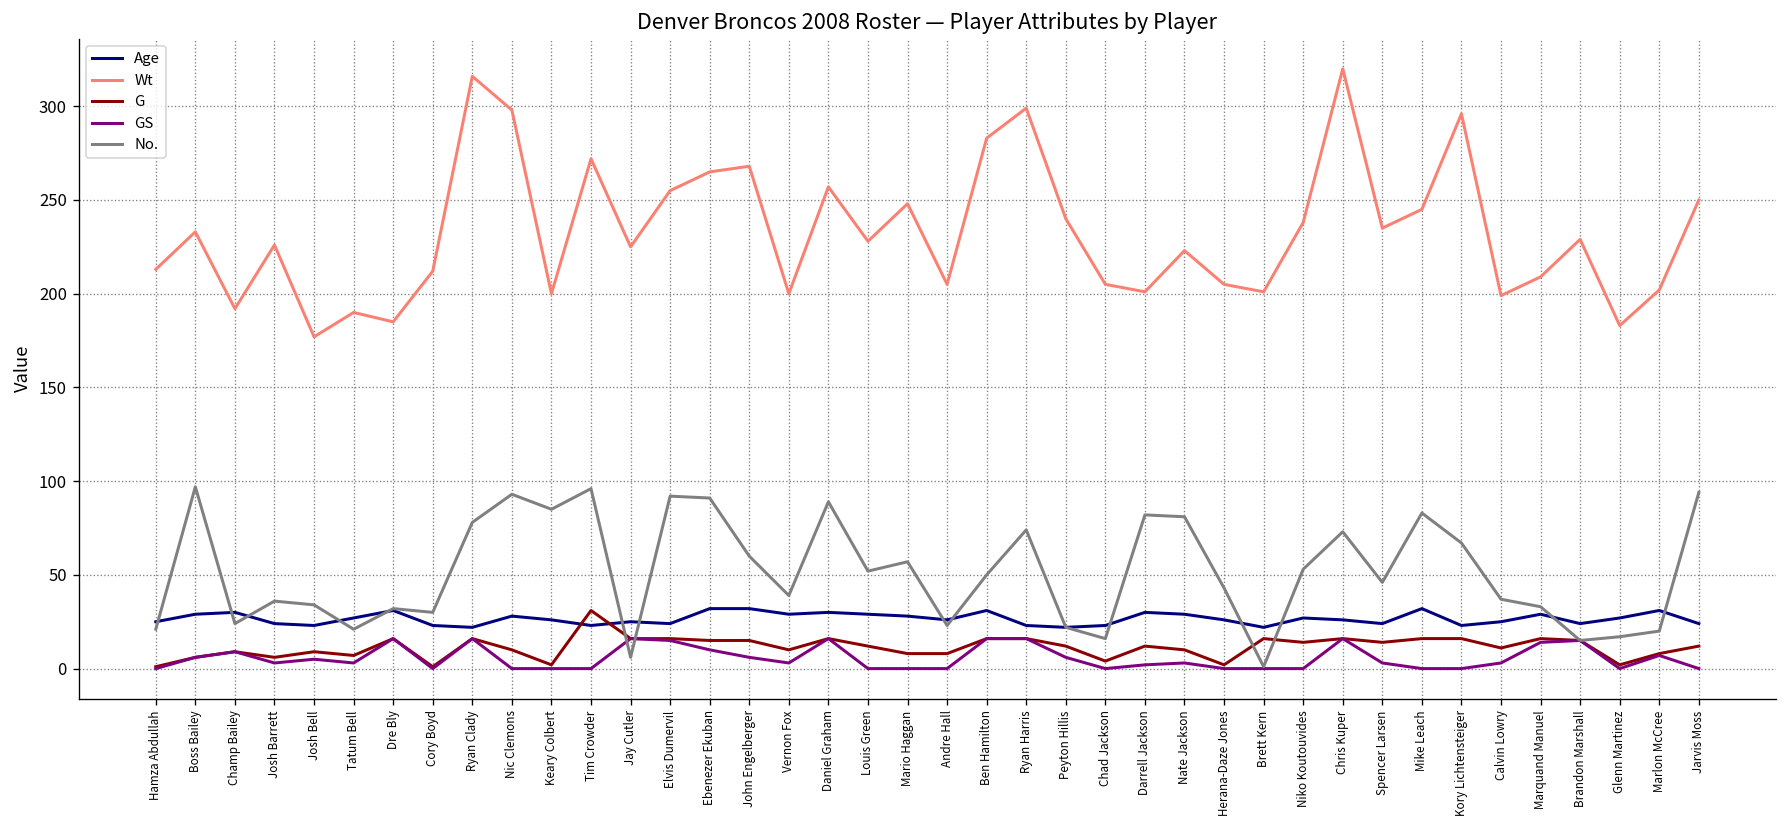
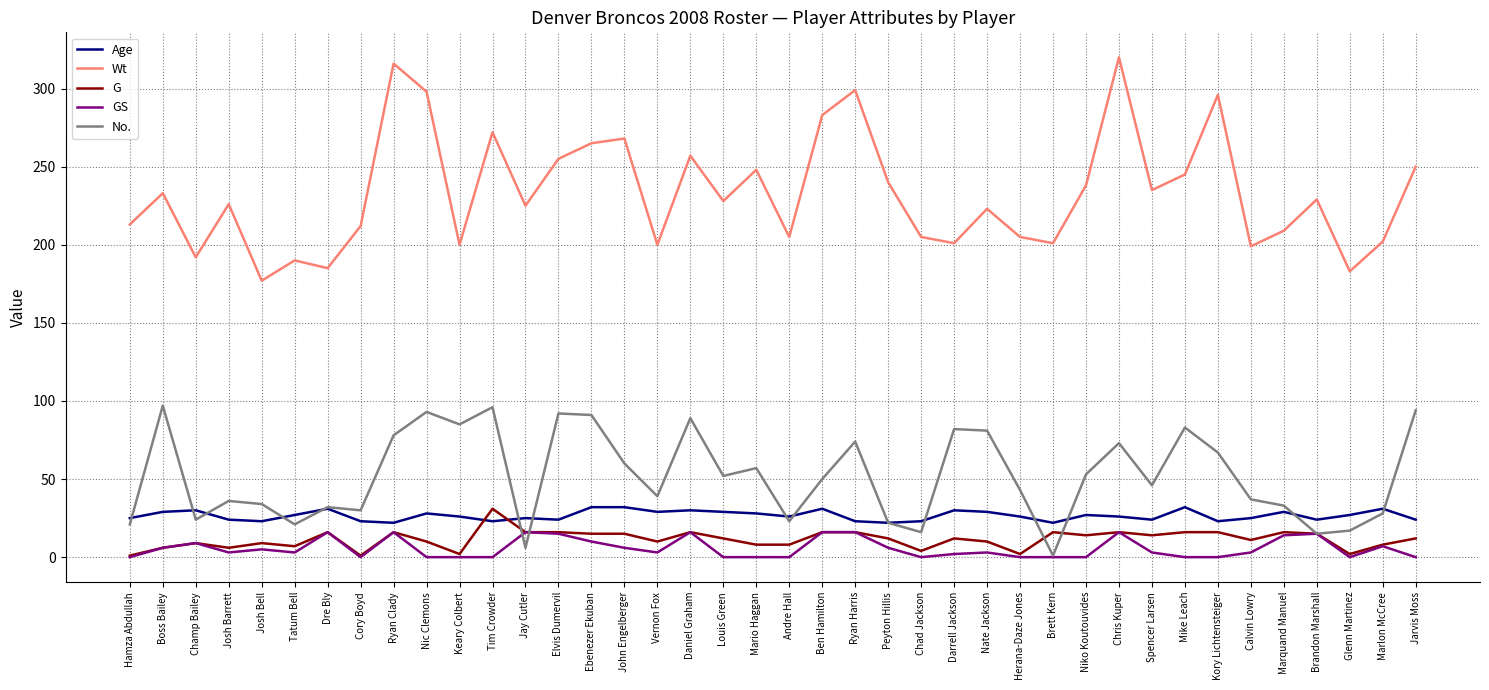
  {
    "Age": {
      "Hamza Abdullah": 25,
      "Boss Bailey": 29,
      "Champ Bailey": 30,
      "Josh Barrett": 24,
      "Josh Bell": 23,
      "Tatum Bell": 27,
      "Cory Boyd": 23,
      "Ryan Clady": 22,
      "Nic Clemons": 28,
      "Keary Colbert": 26,
      "Tim Crowder": 23,
      "Jay Cutler": 25,
      "Elvis Dumervil": 24,
      "Ebenezer Ekuban": 32,
      "John Engelberger": 32,
      "Vernon Fox": 29,
      "Daniel Graham": 30,
      "Louis Green": 29,
      "Mario Haggan": 28,
      "Andre Hall": 26,
      "Ben Hamilton": 31,
      "Ryan Harris": 23,
      "Chad Jackson": 23,
      "Darrell Jackson": 30,
      "Nate Jackson": 29,
      "Herana-Daze Jones": 26,
      "Brett Kern": 22,
      "Niko Koutouvides": 27,
      "Chris Kuper": 26,
      "Spencer Larsen": 24,
      "Mike Leach": 32,
      "Kory Lichtensteiger": 23,
      "Calvin Lowry": 25,
      "Marquand Manuel": 29,
      "Brandon Marshall": 24,
      "Glenn Martinez": 27,
      "Marlon McCree": 31,
      "Jarvis Moss": 24
    },
    "Wt": {
      "Hamza Abdullah": 213,
      "Boss Bailey": 233,
      "Champ Bailey": 192,
      "Josh Barrett": 226,
      "Josh Bell": 177,
      "Tatum Bell": 190,
      "Dre Bly": 185,
      "Cory Boyd": 212,
      "Ryan Clady": 316,
      "Nic Clemons": 298,
      "Keary Colbert": 200,
      "Tim Crowder": 272,
      "Jay Cutler": 225,
      "Elvis Dumervil": 255,
      "Ebenezer Ekuban": 265,
      "John Engelberger": 268,
      "Vernon Fox": 200,
      "Daniel Graham": 257,
      "Louis Green": 228,
      "Mario Haggan": 248,
      "Andre Hall": 205,
      "Ben Hamilton": 283,
      "Ryan Harris": 299,
      "Peyton Hillis": 240,
      "Chad Jackson": 205,
      "Darrell Jackson": 201,
      "Nate Jackson": 223,
      "Herana-Daze Jones": 205,
      "Brett Kern": 201,
      "Niko Koutouvides": 238,
      "Chris Kuper": 320,
      "Spencer Larsen": 235,
      "Mike Leach": 245,
      "Kory Lichtensteiger": 296,
      "Calvin Lowry": 199,
      "Marquand Manuel": 209,
      "Brandon Marshall": 229,
      "Glenn Martinez": 183,
      "Marlon McCree": 202,
      "Jarvis Moss": 250
    },
    "G": {
      "Josh Barrett": 6,
      "Josh Bell": 9,
      "Tatum Bell": 7,
      "Nic Clemons": 10,
      "Keary Colbert": 2,
      "Tim Crowder": 31,
      "Ebenezer Ekuban": 15,
      "John Engelberger": 15,
      "Vernon Fox": 10,
      "Louis Green": 12,
      "Mario Haggan": 8,
      "Andre Hall": 8,
      "Peyton Hillis": 12,
      "Chad Jackson": 4,
      "Darrell Jackson": 12,
      "Nate Jackson": 10,
      "Herana-Daze Jones": 2,
      "Brett Kern": 16,
      "Niko Koutouvides": 14,
      "Spencer Larsen": 14,
      "Mike Leach": 16,
      "Kory Lichtensteiger": 16,
      "Calvin Lowry": 11,
      "Marquand Manuel": 16,
      "Glenn Martinez": 2,
      "Jarvis Moss": 12
    },
    "GS": {
      "Josh Barrett": 3,
      "Josh Bell": 5,
      "Tatum Bell": 3,
      "Nic Clemons": 0,
      "Keary Colbert": 0,
      "Tim Crowder": 0,
      "Ebenezer Ekuban": 10,
      "John Engelberger": 6,
      "Vernon Fox": 3,
      "Louis Green": 0,
      "Mario Haggan": 0,
      "Andre Hall": 0,
      "Peyton Hillis": 6,
      "Chad Jackson": 0,
      "Darrell Jackson": 2,
      "Nate Jackson": 3,
      "Herana-Daze Jones": 0,
      "Niko Koutouvides": 0,
      "Spencer Larsen": 3,
      "Mike Leach": 0,
      "Kory Lichtensteiger": 0,
      "Calvin Lowry": 3,
      "Marquand Manuel": 14,
      "Glenn Martinez": 0,
      "Jarvis Moss": 0
    },
    "No.": {
      "Hamza Abdullah": 21,
      "Boss Bailey": 97,
      "Champ Bailey": 24,
      "Josh Barrett": 36,
      "Josh Bell": 34,
      "Tatum Bell": 21,
      "Cory Boyd": 30,
      "Ryan Clady": 78,
      "Nic Clemons": 93,
      "Keary Colbert": 85,
      "Tim Crowder": 96,
      "Jay Cutler": 6,
      "Elvis Dumervil": 92,
      "Ebenezer Ekuban": 91,
      "John Engelberger": 60,
      "Vernon Fox": 39,
      "Daniel Graham": 89,
      "Louis Green": 52,
      "Mario Haggan": 57,
      "Andre Hall": 23,
      "Ben Hamilton": 50,
      "Ryan Harris": 74,
      "Chad Jackson": 16,
      "Darrell Jackson": 82,
      "Nate Jackson": 81,
      "Herana-Daze Jones": 43,
      "Niko Koutouvides": 53,
      "Chris Kuper": 73,
      "Spencer Larsen": 46,
      "Mike Leach": 83,
      "Kory Lichtensteiger": 67,
      "Calvin Lowry": 37,
      "Marquand Manuel": 33,
      "Glenn Martinez": 17,
-     "Marlon McCree": 20,
+     "Marlon McCree": 28,
      "Jarvis Moss": 94
    }
  }
